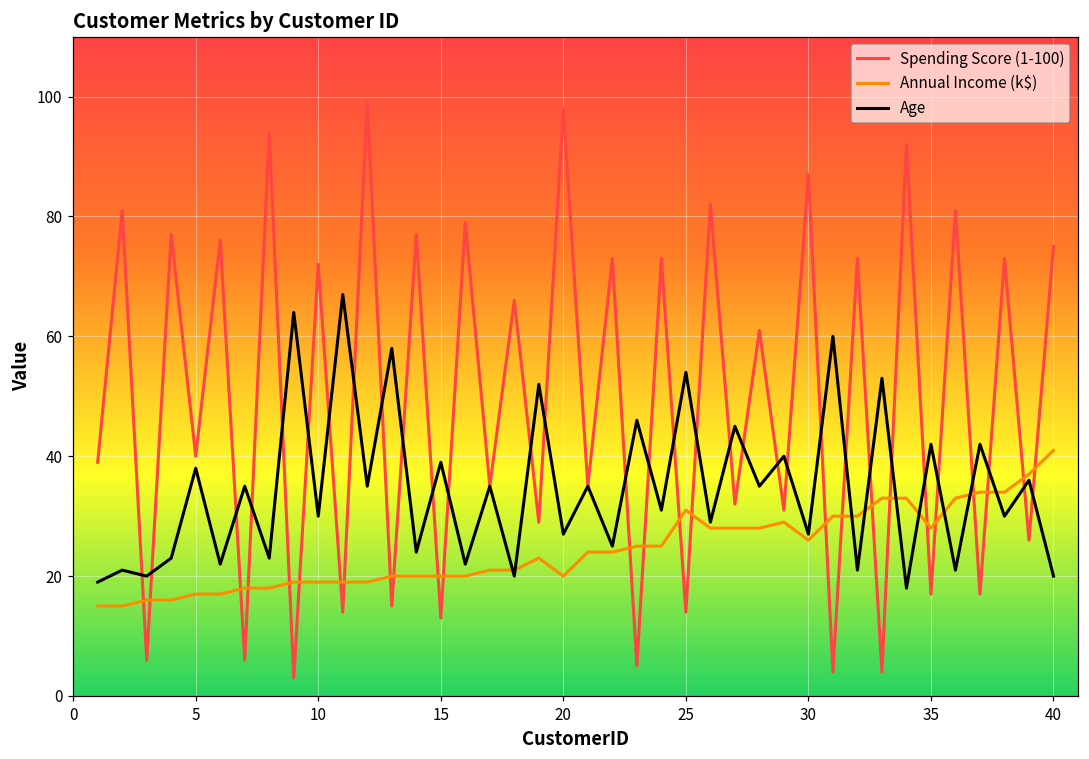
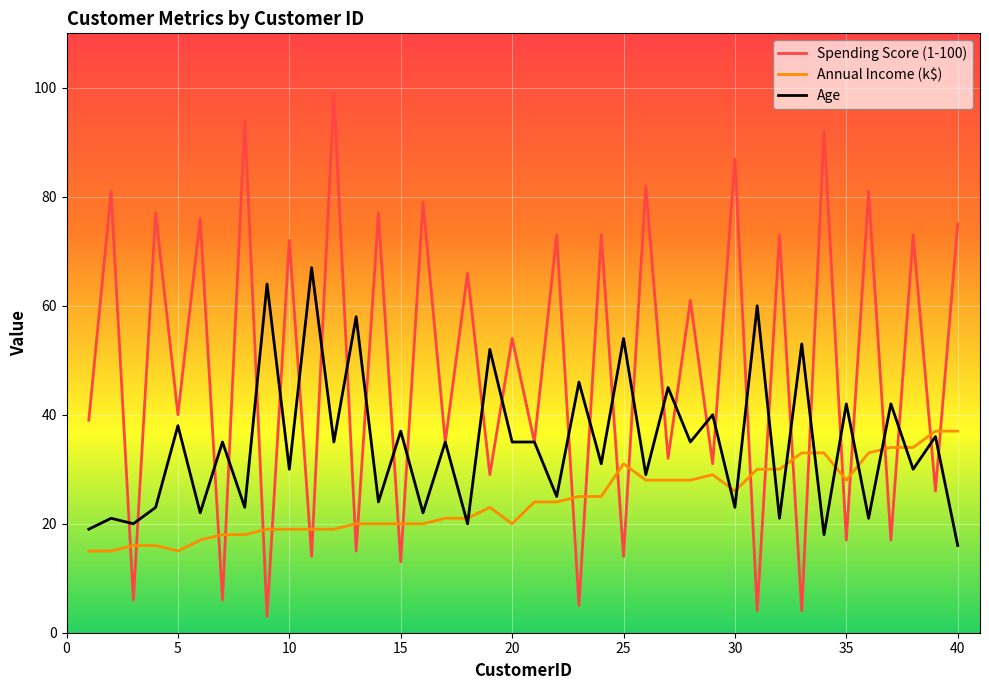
  {
    "Spending Score (1-100)": {
      "5": 40,
      "10": 72,
      "15": 13,
-     "20": 98,
+     "20": 54,
      "25": 14,
      "30": 87,
      "35": 17,
      "40": 75
    },
    "Annual Income (k$)": {
-     "5": 17,
+     "5": 15,
      "10": 19,
      "15": 20,
      "20": 20,
      "25": 31,
      "30": 26,
      "35": 28,
-     "40": 41
+     "40": 37
    },
    "Age": {
      "5": 38,
      "10": 30,
-     "15": 39,
-     "20": 27,
+     "15": 37,
+     "20": 35,
      "25": 54,
-     "30": 27,
+     "30": 23,
      "35": 42,
-     "40": 20
+     "40": 16
    }
  }
